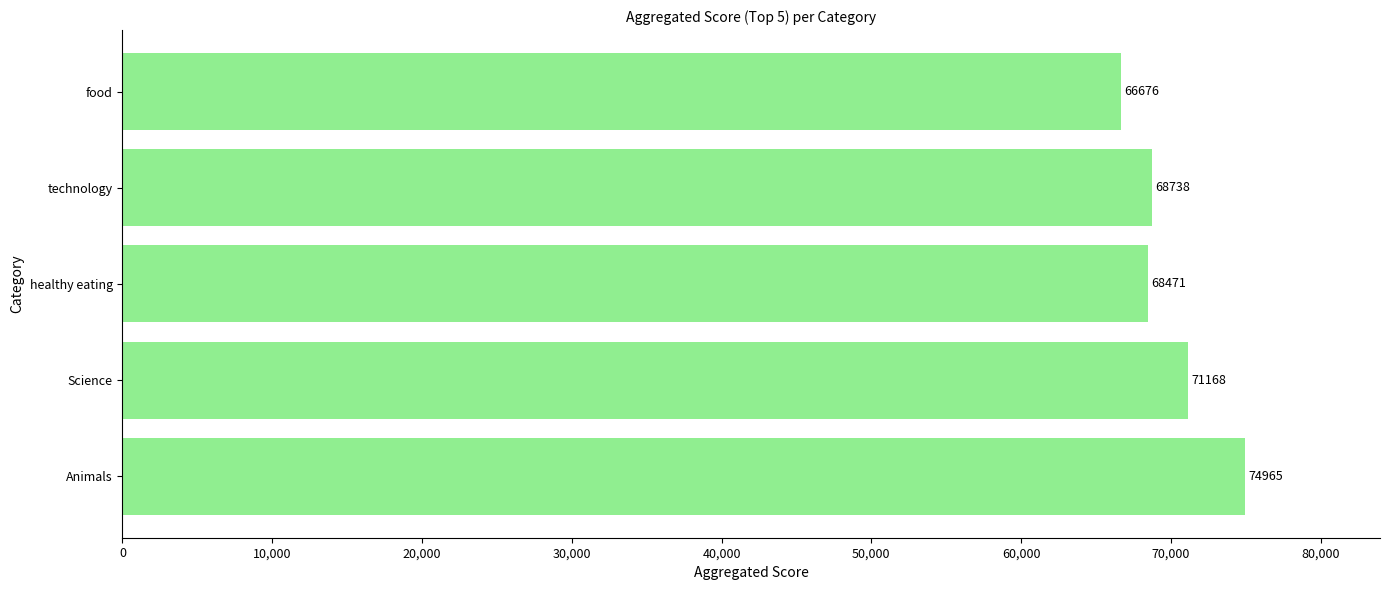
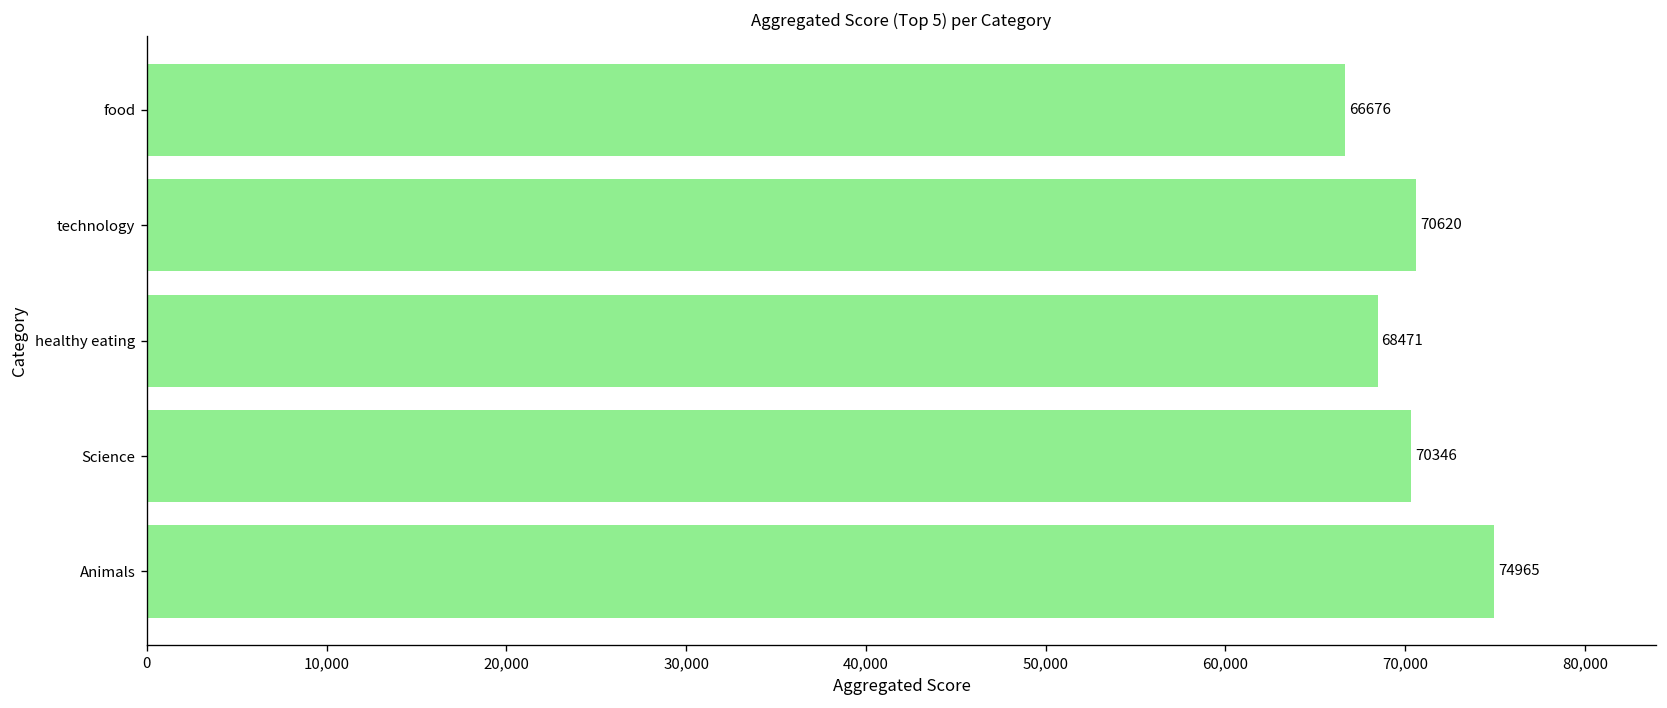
  {
    "food": 66676,
-   "technology": 68738,
+   "technology": 70620,
    "healthy eating": 68471,
-   "Science": 71168,
+   "Science": 70346,
    "Animals": 74965
  }
